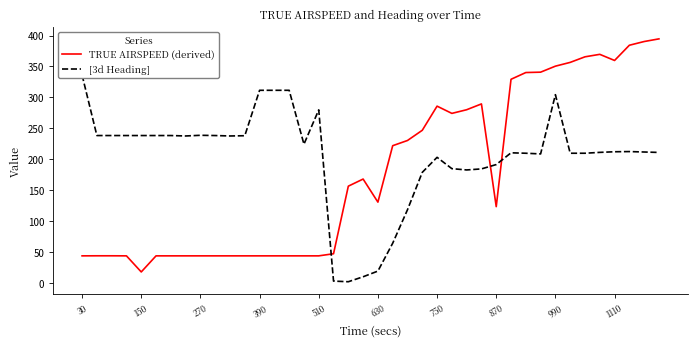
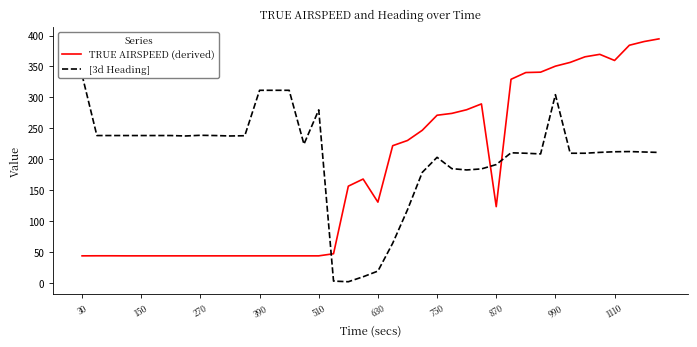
  {
    "TRUE AIRSPEED (derived)": {
      "30": 40,
-     "150": 20,
+     "150": 40,
      "270": 40,
      "390": 40,
      "510": 40,
      "630": 130,
-     "750": 290,
+     "750": 270,
      "870": 120,
      "990": 350,
      "1110": 360
    },
    "[3d Heading]": {
      "150": 240,
      "270": 240,
      "390": 310,
      "510": 280,
      "630": 20,
      "750": 200,
      "870": 190,
      "990": 300,
      "1110": 210
    }
  }
